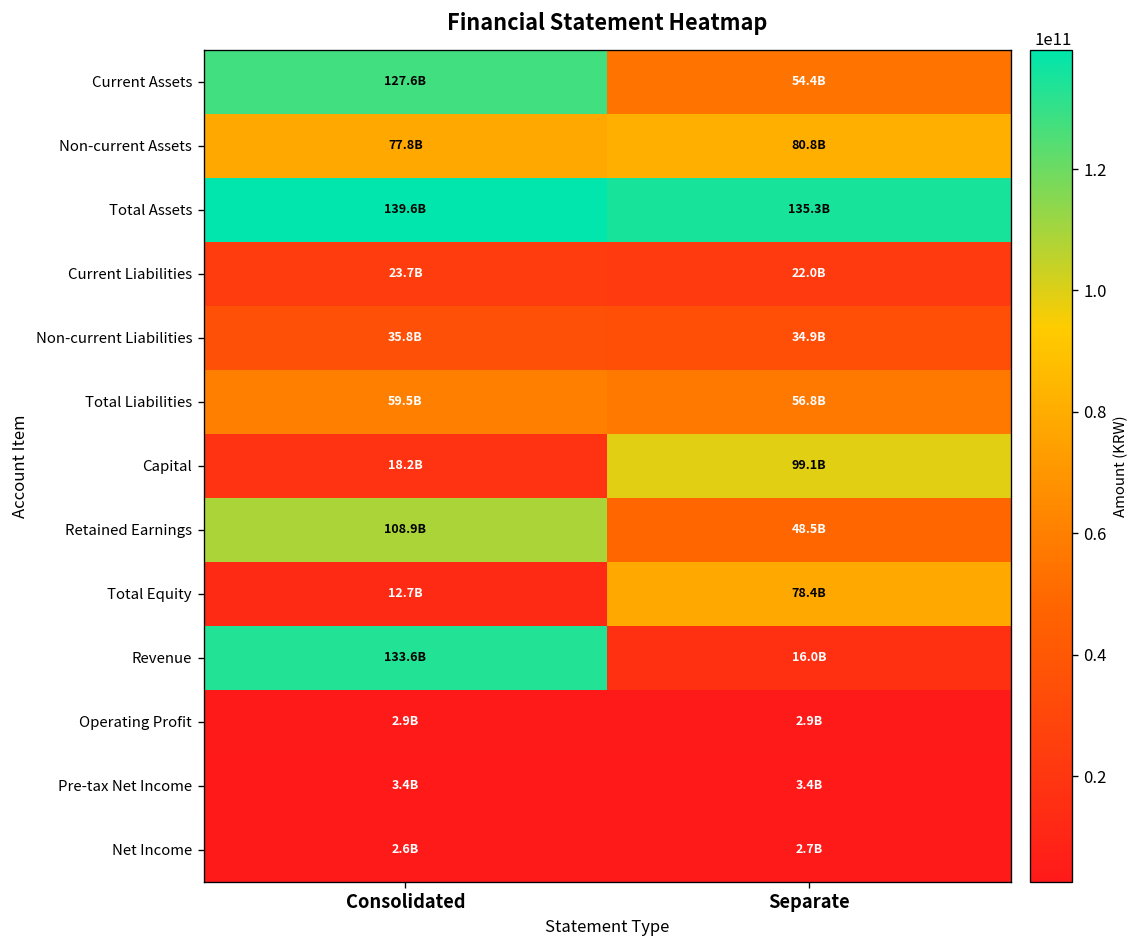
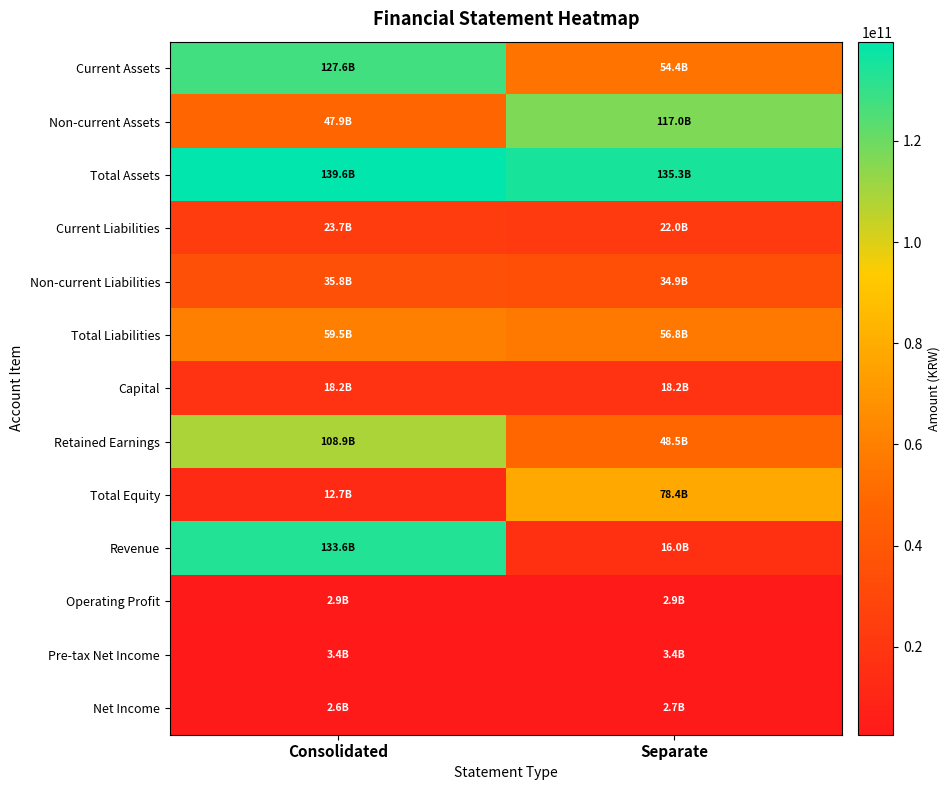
  {
    "Current Assets": {
      "Consolidated": "127.6B",
      "Separate": "54.4B"
    },
    "Non-current Assets": {
-     "Consolidated": "77.8B",
-     "Separate": "80.8B"
+     "Consolidated": "47.9B",
+     "Separate": "117.0B"
    },
    "Total Assets": {
      "Consolidated": "139.6B",
      "Separate": "135.3B"
    },
    "Current Liabilities": {
      "Consolidated": "23.7B",
      "Separate": "22.0B"
    },
    "Non-current Liabilities": {
      "Consolidated": "35.8B",
      "Separate": "34.9B"
    },
    "Total Liabilities": {
      "Consolidated": "59.5B",
      "Separate": "56.8B"
    },
    "Capital": {
      "Consolidated": "18.2B",
-     "Separate": "99.1B"
+     "Separate": "18.2B"
    },
    "Retained Earnings": {
      "Consolidated": "108.9B",
      "Separate": "48.5B"
    },
    "Total Equity": {
      "Consolidated": "12.7B",
      "Separate": "78.4B"
    },
    "Revenue": {
      "Consolidated": "133.6B",
      "Separate": "16.0B"
    },
    "Operating Profit": {
      "Consolidated": "2.9B",
      "Separate": "2.9B"
    },
    "Pre-tax Net Income": {
      "Consolidated": "3.4B",
      "Separate": "3.4B"
    },
    "Net Income": {
      "Consolidated": "2.6B",
      "Separate": "2.7B"
    }
  }
